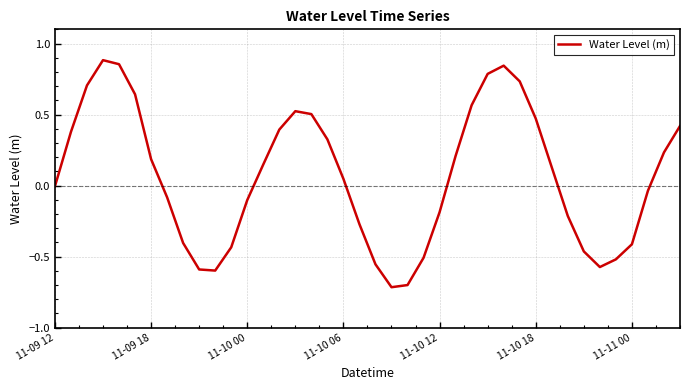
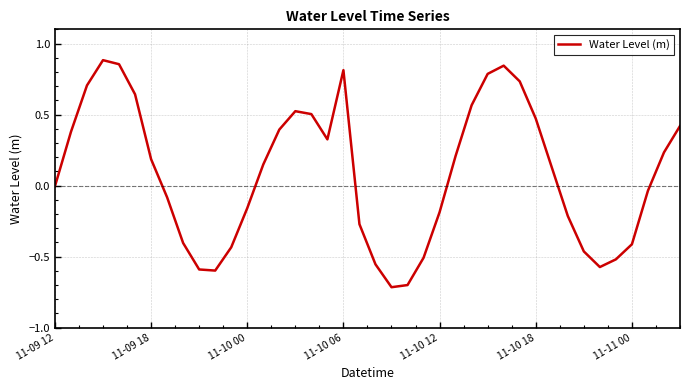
  {
    "11-09 12": -0.01,
    "11-09 18": 0.19,
-   "11-10 00": -0.10,
-   "11-10 06": 0.05,
+   "11-10 00": -0.16,
+   "11-10 06": 0.81,
    "11-10 12": -0.19,
    "11-10 18": 0.47,
    "11-11 00": -0.41
  }
